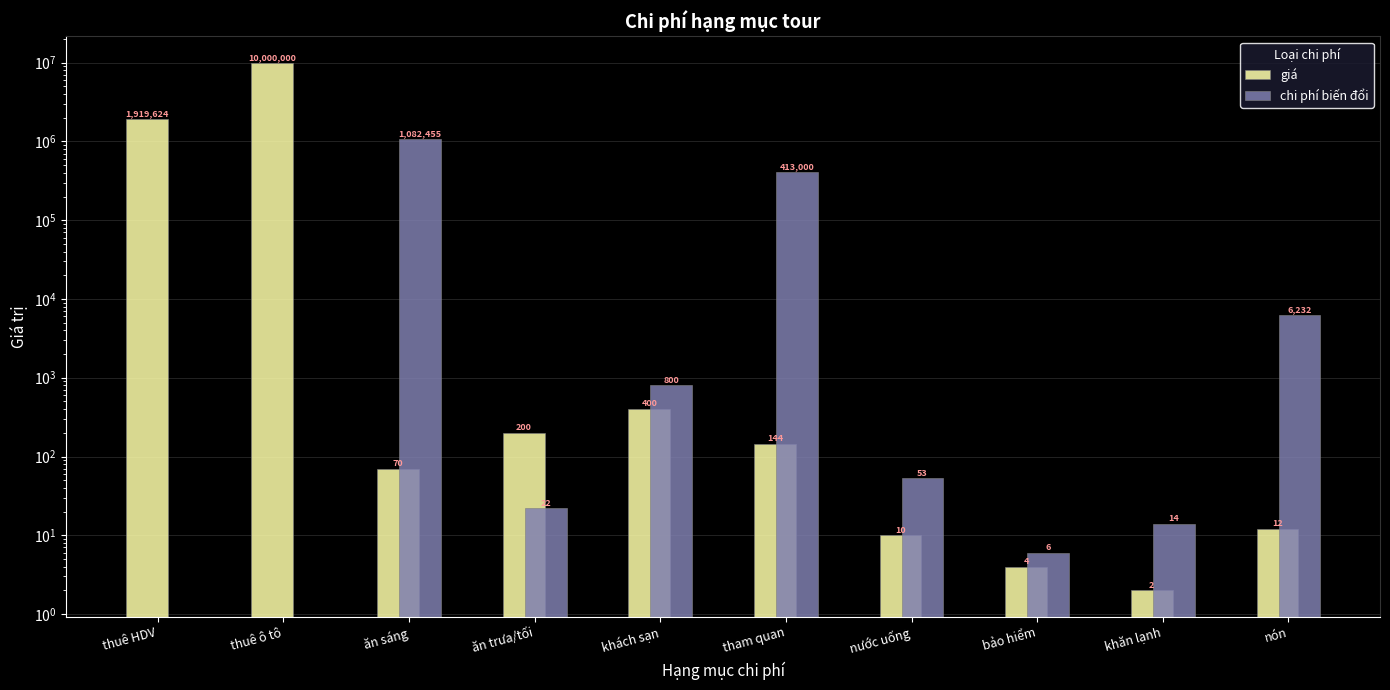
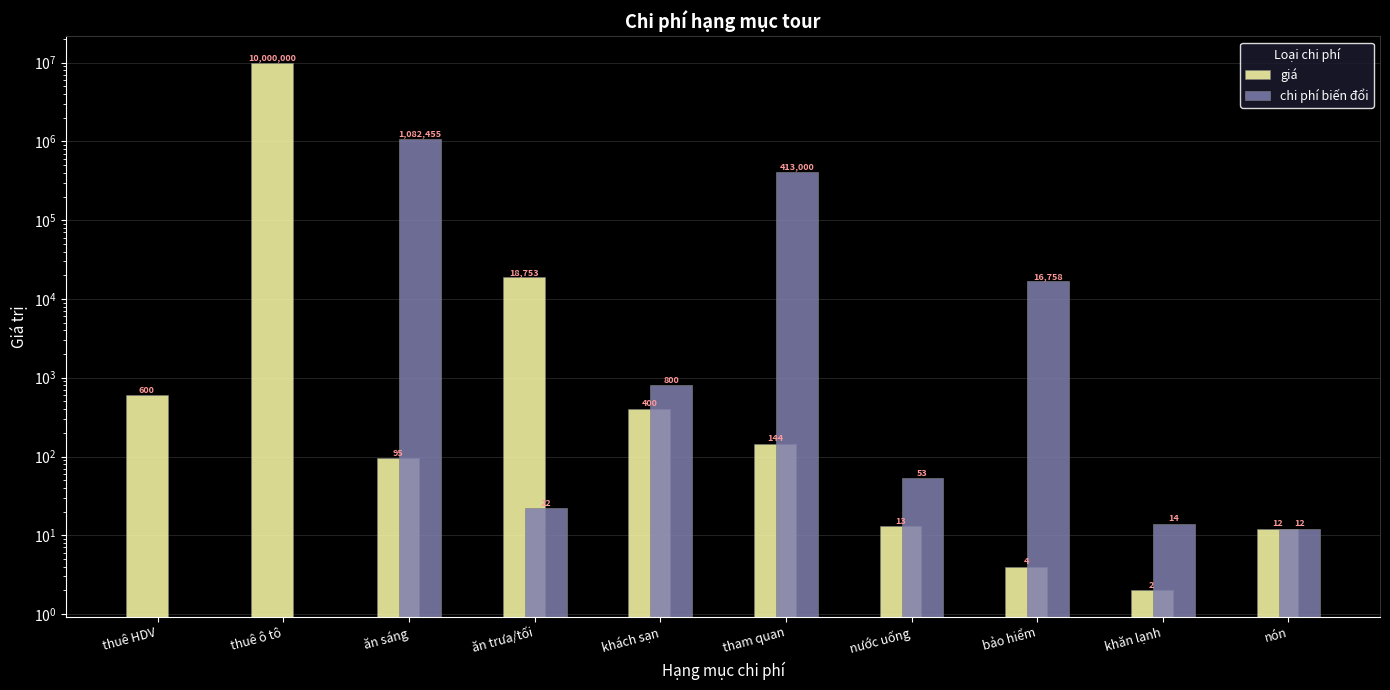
  {
    "giá": {
-     "thuê HDV": "1,919,624",
+     "thuê HDV": "600",
      "thuê ô tô": "10,000,000",
-     "ăn sáng": "70",
-     "ăn trưa/tối": "200",
+     "ăn sáng": "95",
+     "ăn trưa/tối": "18,753",
      "khách sạn": "400",
      "tham quan": "144",
-     "nước uống": "10",
+     "nước uống": "13",
      "bảo hiểm": "4",
      "khăn lạnh": "2",
      "nón": "12"
    },
    "chi phí biến đổi": {
      "ăn sáng": "1,082,455",
      "ăn trưa/tối": "22",
      "khách sạn": "800",
      "tham quan": "413,000",
      "nước uống": "53",
-     "bảo hiểm": "6",
+     "bảo hiểm": "16,758",
      "khăn lạnh": "14",
-     "nón": "6,232"
+     "nón": "12"
    }
  }
